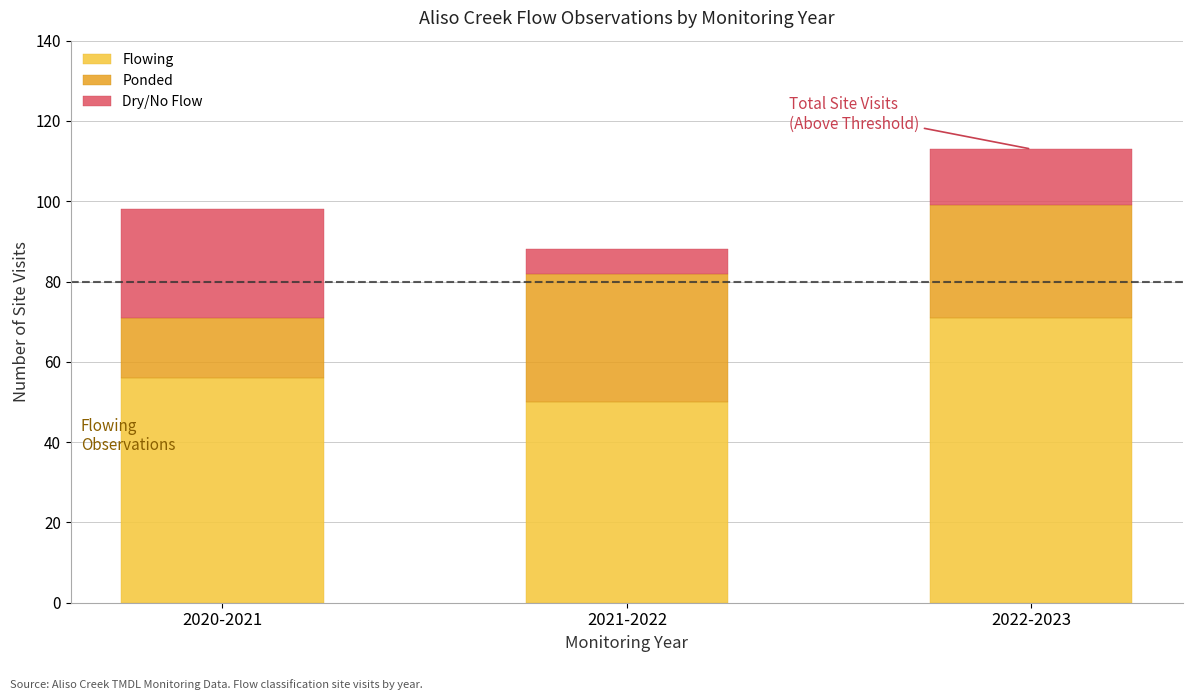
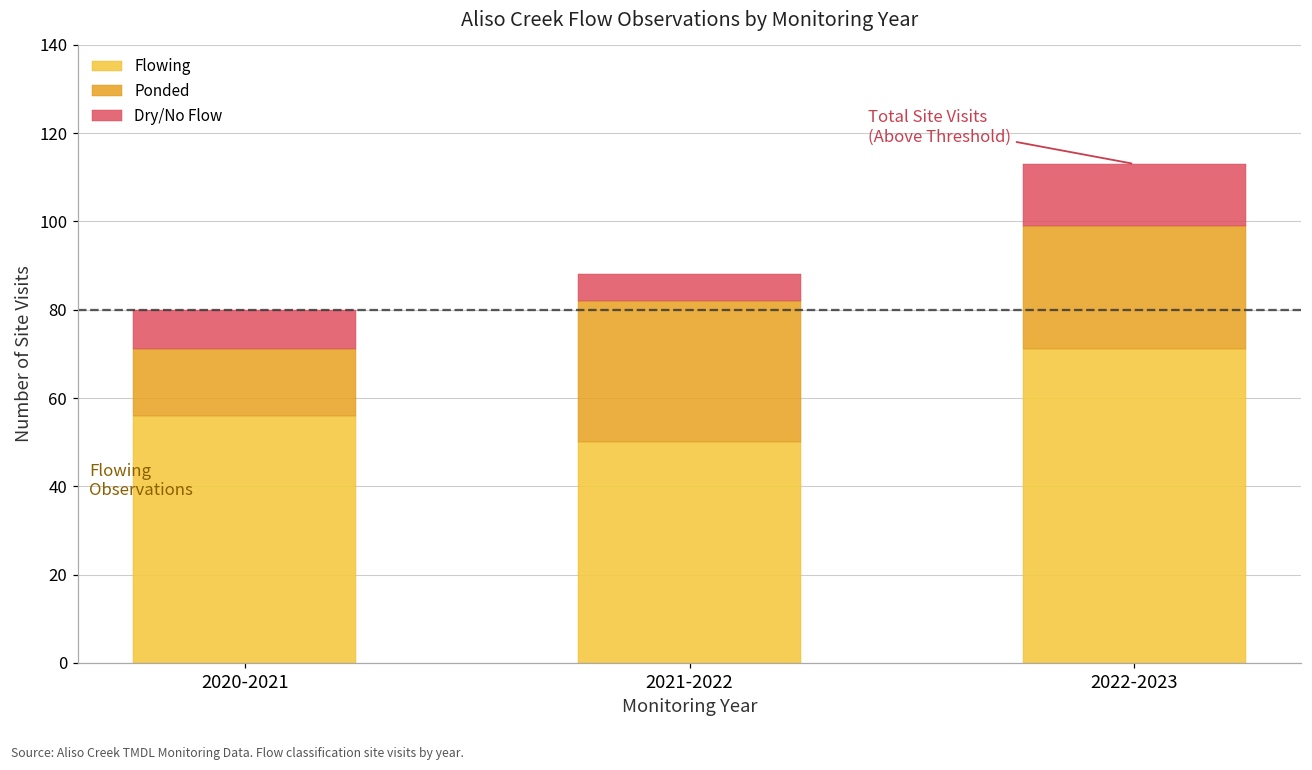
  {
    "Dry/No Flow": {
-     "2020-2021": 27,
+     "2020-2021": 9,
      "2021-2022": 6,
      "2022-2023": 14
    }
  }
